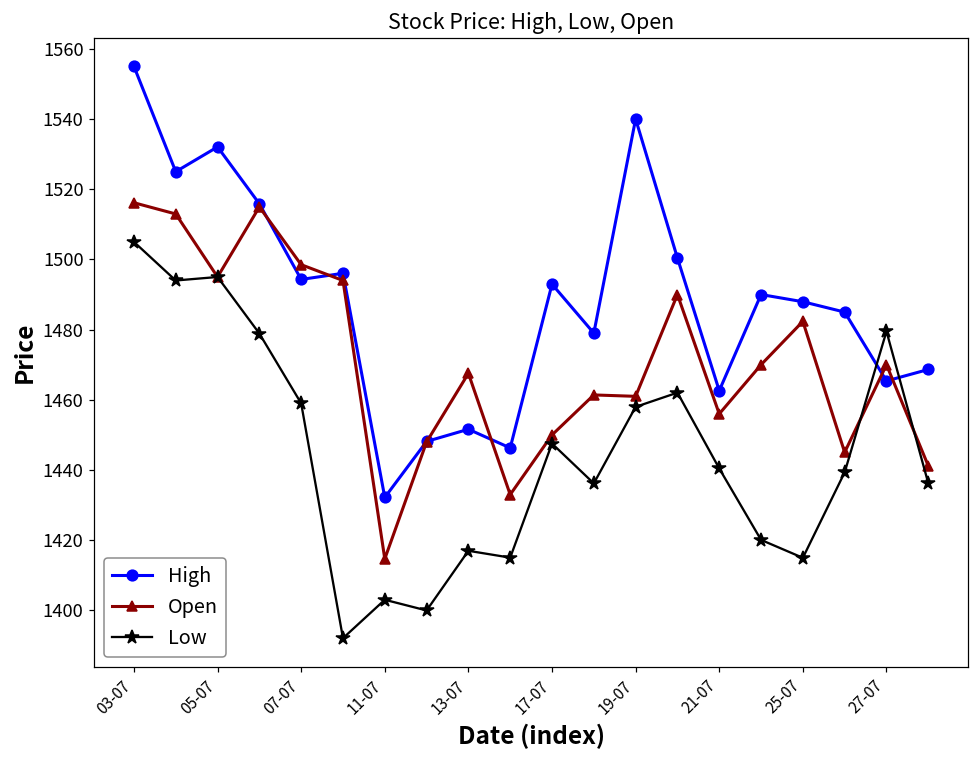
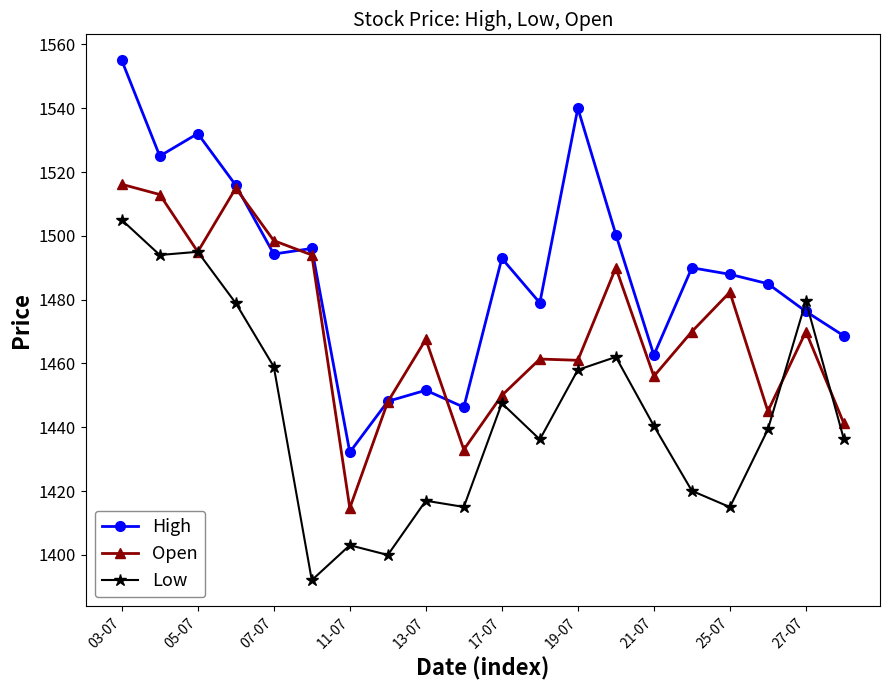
  {
    "High": {
      "03-07": 1555,
      "05-07": 1532,
      "07-07": 1494,
      "11-07": 1432,
      "13-07": 1452,
      "17-07": 1493,
      "19-07": 1540,
      "21-07": 1463,
      "25-07": 1488,
-     "27-07": 1465
+     "27-07": 1476
    },
    "Open": {
      "03-07": 1516,
      "07-07": 1499,
      "11-07": 1415,
      "13-07": 1468,
      "17-07": 1450,
      "19-07": 1461,
      "21-07": 1456,
      "25-07": 1482,
      "27-07": 1470
    },
    "Low": {
      "03-07": 1505,
      "07-07": 1459,
      "11-07": 1403,
      "13-07": 1417,
      "17-07": 1448,
      "19-07": 1458,
      "21-07": 1440,
      "25-07": 1415,
      "27-07": 1480
    }
  }
